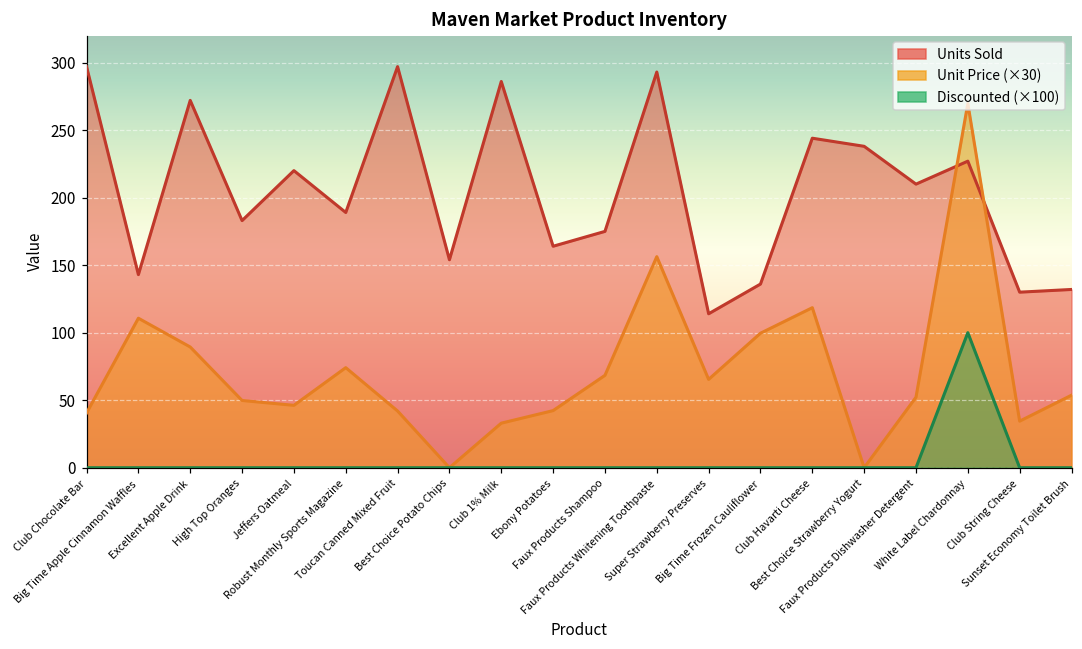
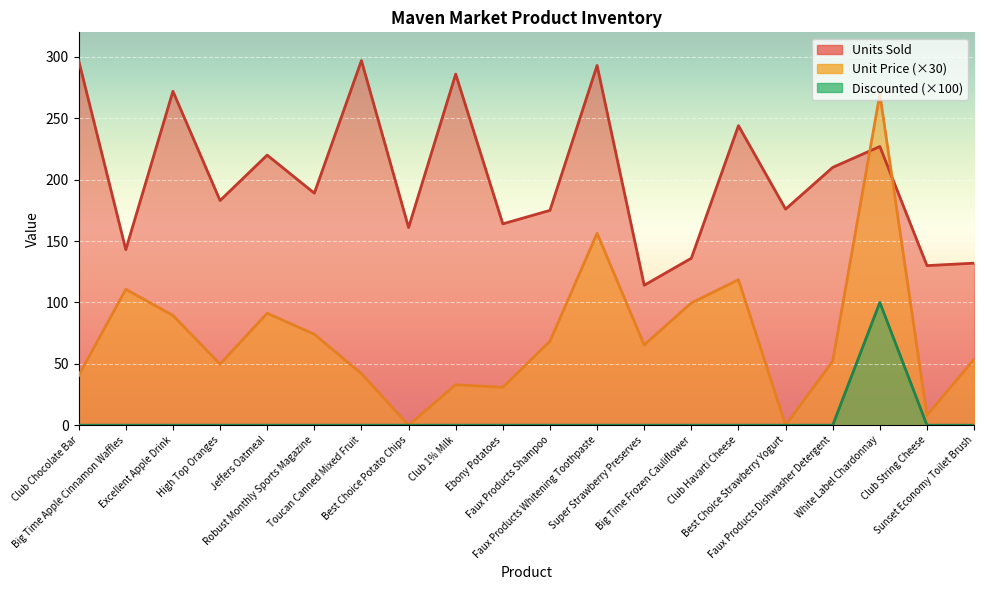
  {
    "Units Sold": {
      "Club Chocolate Bar": 297,
      "Big Time Apple Cinnamon Waffles": 143,
      "Excellent Apple Drink": 272,
      "High Top Oranges": 183,
      "Jeffers Oatmeal": 220,
      "Robust Monthly Sports Magazine": 189,
      "Toucan Canned Mixed Fruit": 297,
-     "Best Choice Potato Chips": 154,
+     "Best Choice Potato Chips": 161,
      "Club 1% Milk": 286,
      "Ebony Potatoes": 164,
      "Faux Products Shampoo": 175,
      "Faux Products Whitening Toothpaste": 293,
      "Super Strawberry Preserves": 114,
      "Big Time Frozen Cauliflower": 136,
      "Club Havarti Cheese": 244,
-     "Best Choice Strawberry Yogurt": 238,
+     "Best Choice Strawberry Yogurt": 176,
      "Faux Products Dishwasher Detergent": 210,
      "White Label Chardonnay": 227,
      "Club String Cheese": 130,
      "Sunset Economy Toilet Brush": 132
    },
    "Unit Price (×30)": {
      "Club Chocolate Bar": 41,
      "Big Time Apple Cinnamon Waffles": 111,
      "Excellent Apple Drink": 89,
      "High Top Oranges": 50,
-     "Jeffers Oatmeal": 46,
+     "Jeffers Oatmeal": 91,
      "Robust Monthly Sports Magazine": 74,
      "Toucan Canned Mixed Fruit": 42,
      "Club 1% Milk": 33,
-     "Ebony Potatoes": 42,
+     "Ebony Potatoes": 31,
      "Faux Products Shampoo": 68,
      "Faux Products Whitening Toothpaste": 156,
      "Super Strawberry Preserves": 65,
      "Big Time Frozen Cauliflower": 100,
      "Club Havarti Cheese": 119,
      "Faux Products Dishwasher Detergent": 52,
-     "Club String Cheese": 35,
+     "Club String Cheese": 8,
      "Sunset Economy Toilet Brush": 54
    },
    "Discounted (×100)": {
      "Club Chocolate Bar": 0,
      "Big Time Apple Cinnamon Waffles": 0,
      "Excellent Apple Drink": 0,
      "High Top Oranges": 0,
      "Jeffers Oatmeal": 0,
      "Robust Monthly Sports Magazine": 0,
      "Toucan Canned Mixed Fruit": 0,
      "Club 1% Milk": 0,
      "Ebony Potatoes": 0,
      "Faux Products Shampoo": 0,
      "Faux Products Whitening Toothpaste": 0,
      "Super Strawberry Preserves": 0,
      "Big Time Frozen Cauliflower": 0,
      "Club Havarti Cheese": 0,
      "Faux Products Dishwasher Detergent": 0,
      "White Label Chardonnay": 100,
      "Club String Cheese": 0,
      "Sunset Economy Toilet Brush": 0
    }
  }
